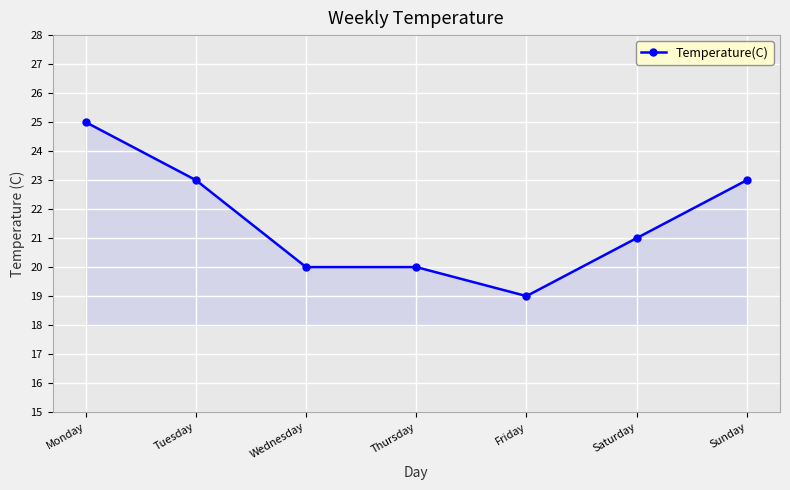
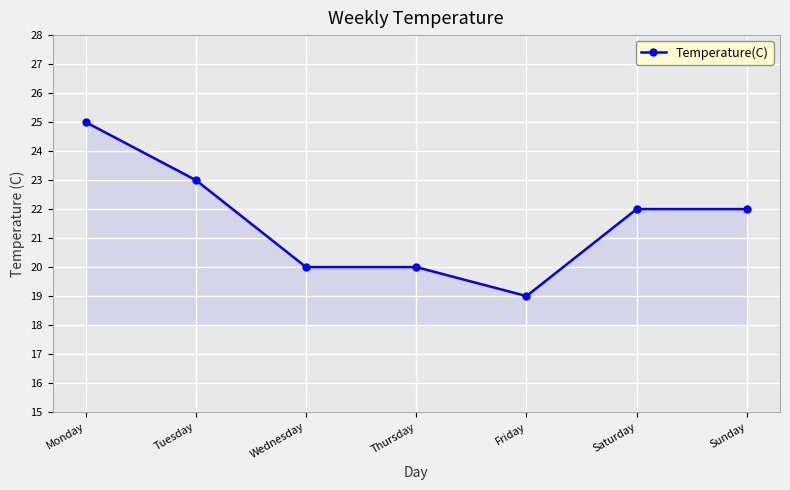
  {
    "Monday": 25,
    "Tuesday": 23,
    "Wednesday": 20,
    "Thursday": 20,
    "Friday": 19,
-   "Saturday": 21,
-   "Sunday": 23
+   "Saturday": 22,
+   "Sunday": 22
  }
